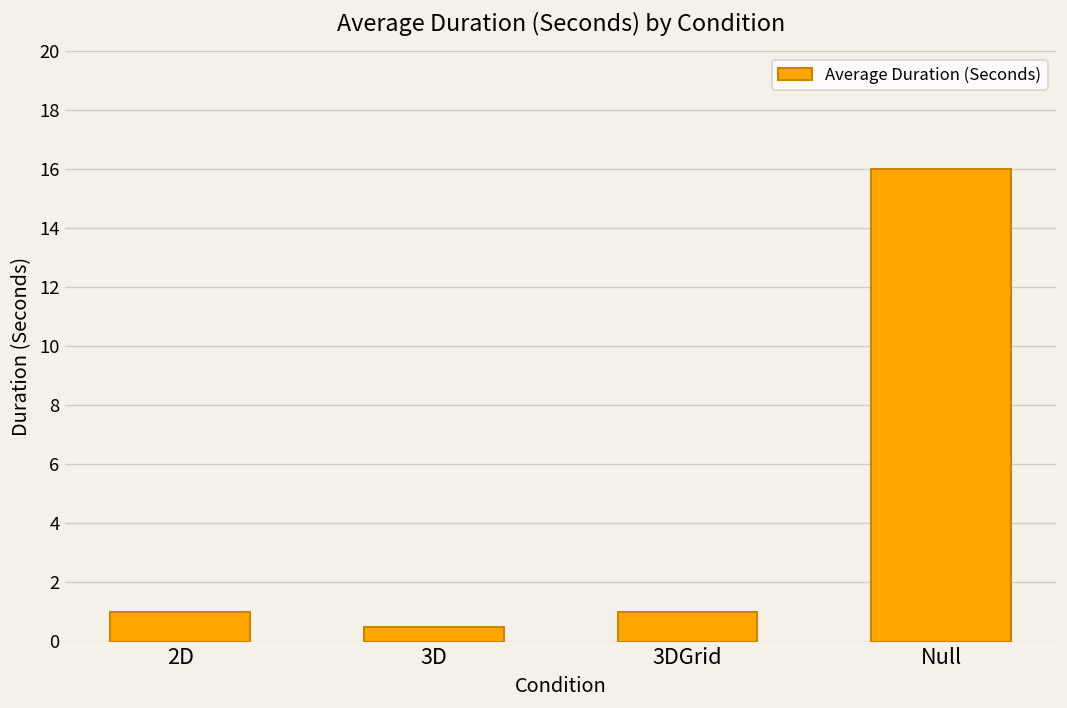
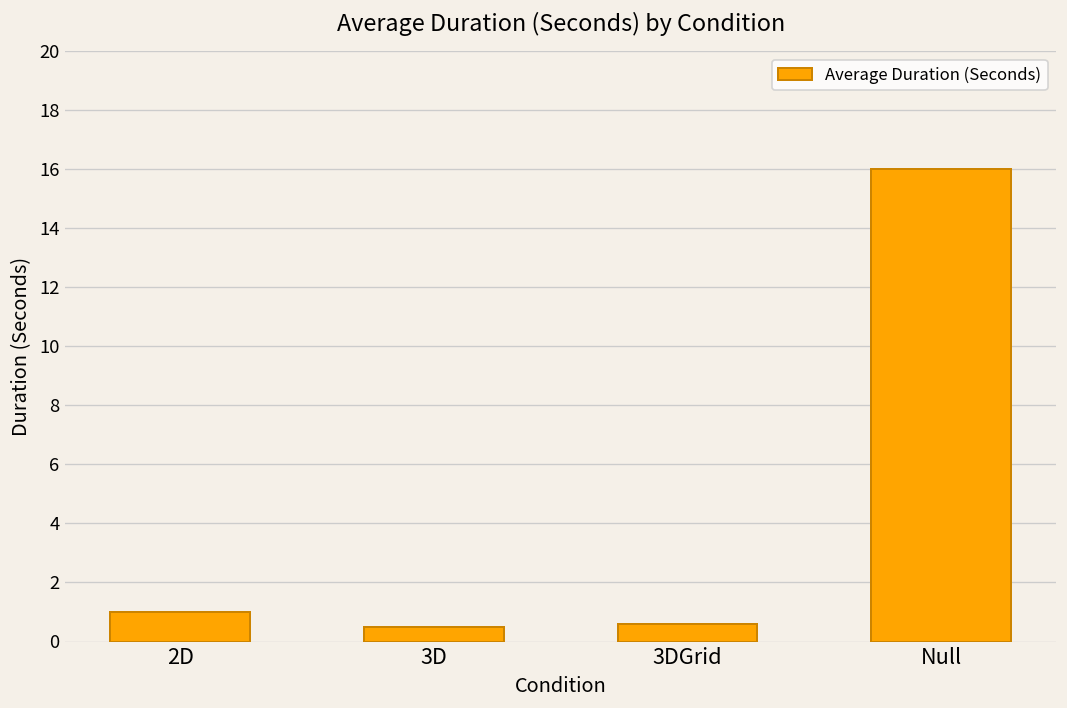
  {
    "2D": 1.0,
    "3D": 0.5,
-   "3DGrid": 1.0,
+   "3DGrid": 0.6,
    "Null": 16.0
  }
